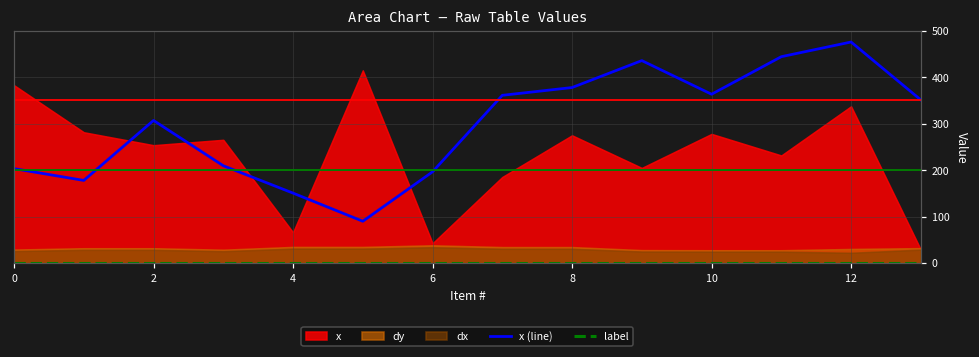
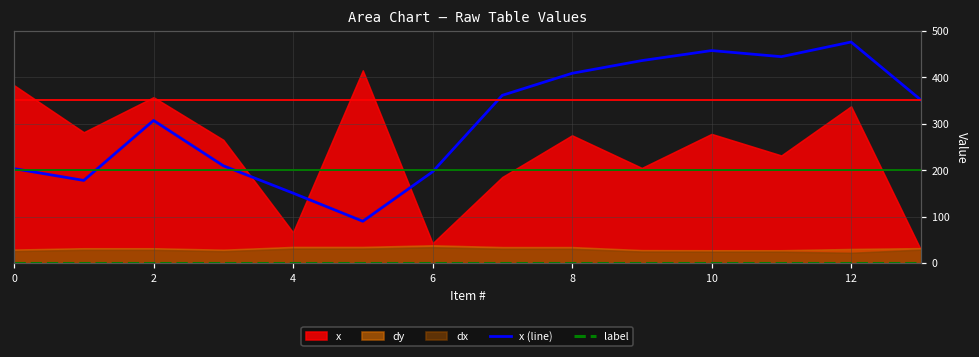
  {
    "x (line)": {
      "0": 200,
      "2": 310,
      "4": 150,
      "6": 200,
-     "8": 380,
-     "10": 360,
+     "8": 410,
+     "10": 460,
      "12": 480
    },
    "x": {
      "0": 380,
-     "2": 250,
+     "2": 360,
      "4": 70,
      "8": 270,
      "10": 280,
      "12": 340
    },
    "label": {
      "0": 0,
      "2": 0,
      "4": 0,
      "6": 0,
      "8": 0,
      "10": 0,
      "12": 0
    },
    "dy": {
      "12": 30
    },
    "dx": {
      "12": 20
    }
  }
